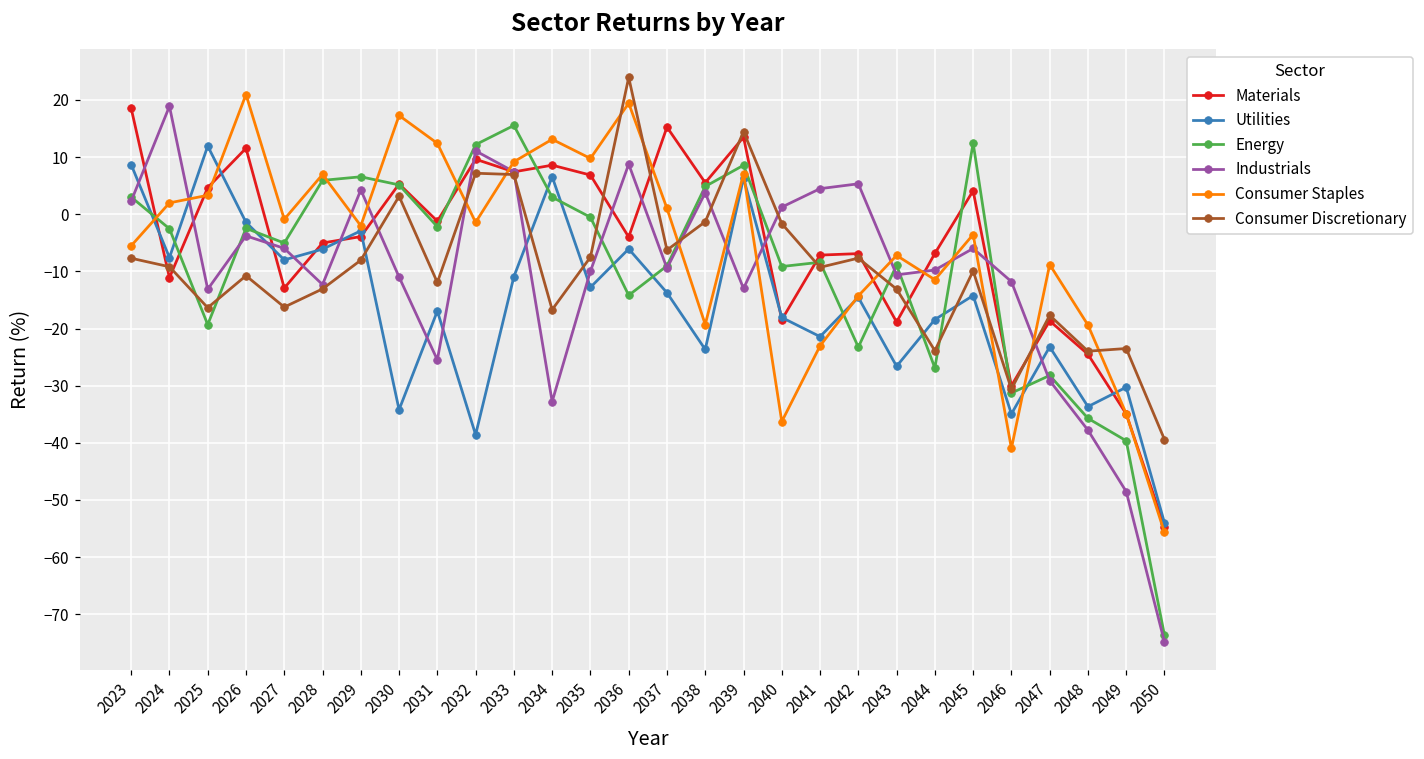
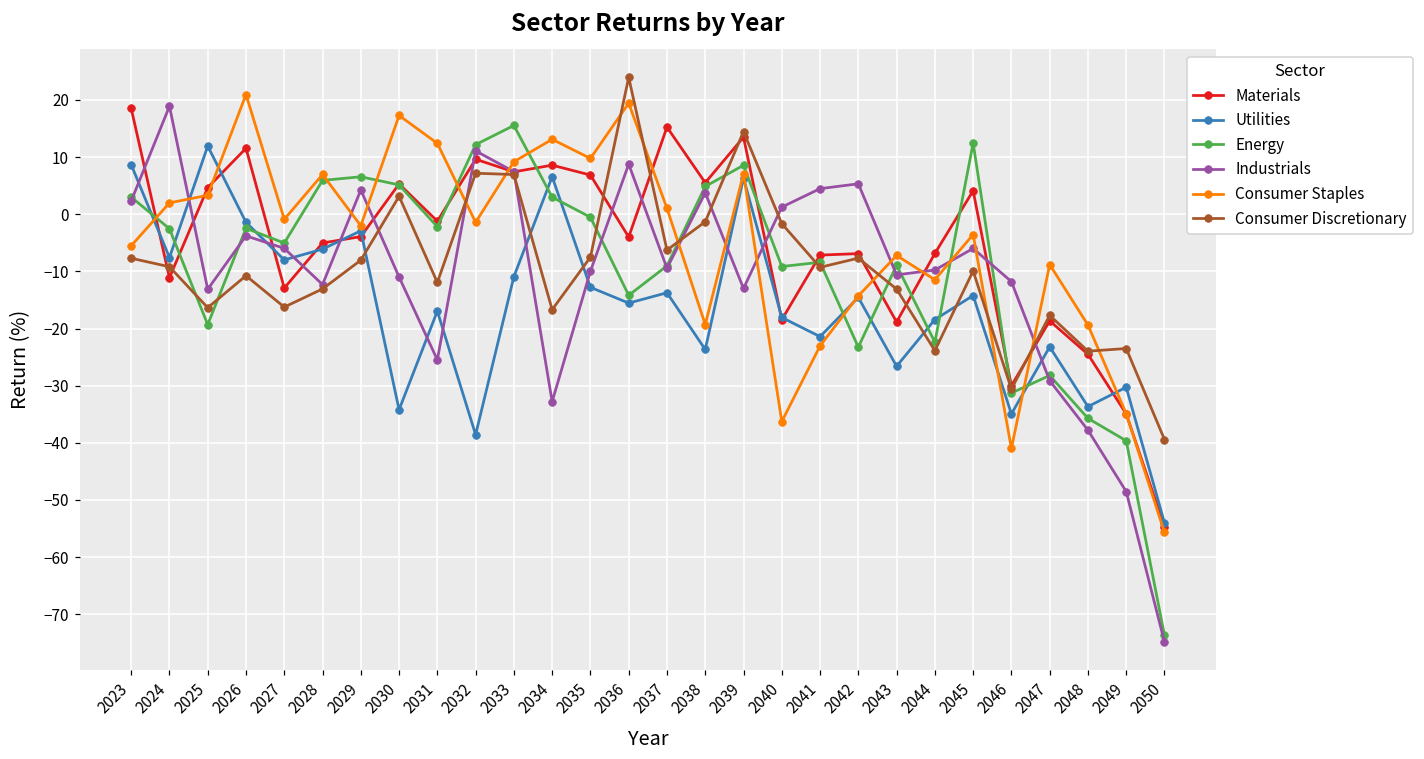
  {
    "Materials": {
      "2023": 19,
      "2024": -11,
      "2025": 5,
      "2026": 12,
      "2027": -13,
      "2028": -5,
      "2029": -4,
      "2031": -1,
      "2032": 10,
      "2034": 9,
      "2035": 7,
      "2036": -4,
      "2037": 15,
      "2038": 6,
      "2039": 13,
      "2041": -7,
      "2042": -7,
      "2043": -19,
      "2044": -7,
      "2045": 4,
      "2046": -30,
      "2047": -19,
      "2048": -25,
      "2050": -55
    },
    "Utilities": {
      "2023": 9,
      "2024": -8,
      "2025": 12,
      "2026": -1,
      "2027": -8,
      "2028": -6,
      "2029": -3,
      "2030": -34,
      "2031": -17,
      "2032": -39,
      "2033": -11,
      "2034": 7,
      "2035": -13,
-     "2036": -6,
+     "2036": -16,
      "2037": -14,
      "2038": -24,
      "2039": 6,
      "2041": -21,
      "2043": -27,
      "2044": -18,
      "2045": -14,
      "2046": -35,
      "2047": -23,
      "2048": -34,
      "2049": -30,
      "2050": -54
    },
    "Energy": {
      "2023": 3,
      "2024": -3,
      "2025": -19,
      "2026": -2,
      "2027": -5,
      "2028": 6,
      "2029": 7,
      "2031": -2,
      "2032": 12,
      "2033": 16,
      "2034": 3,
      "2035": -1,
      "2036": -14,
      "2038": 5,
      "2039": 9,
      "2040": -9,
      "2041": -8,
      "2042": -23,
      "2043": -9,
-     "2044": -27,
+     "2044": -22,
      "2045": 12,
      "2046": -31,
      "2047": -28,
      "2048": -36,
      "2049": -40,
      "2050": -74
    },
    "Industrials": {
      "2023": 2,
      "2024": 19,
      "2025": -13,
      "2026": -4,
      "2027": -6,
      "2028": -12,
      "2029": 4,
      "2030": -11,
      "2031": -25,
      "2032": 11,
      "2034": -33,
      "2035": -10,
      "2036": 9,
      "2038": 4,
      "2039": -13,
      "2040": 1,
      "2041": 4,
      "2042": 5,
      "2043": -11,
      "2044": -10,
      "2045": -6,
      "2046": -12,
      "2047": -29,
      "2048": -38,
      "2049": -49,
      "2050": -75
    },
    "Consumer Staples": {
      "2023": -6,
      "2024": 2,
      "2025": 3,
      "2026": 21,
      "2027": -1,
      "2028": 7,
      "2029": -2,
      "2030": 17,
      "2031": 12,
      "2032": -1,
      "2033": 9,
      "2034": 13,
      "2035": 10,
      "2036": 19,
      "2037": 1,
      "2038": -19,
      "2039": 7,
      "2040": -36,
      "2041": -23,
      "2043": -7,
      "2044": -11,
      "2045": -4,
      "2046": -41,
      "2047": -9,
      "2048": -19,
      "2050": -56
    },
    "Consumer Discretionary": {
      "2023": -8,
      "2024": -9,
      "2025": -16,
      "2026": -11,
      "2027": -16,
      "2028": -13,
      "2029": -8,
      "2030": 3,
      "2031": -12,
      "2032": 7,
      "2034": -17,
      "2035": -8,
      "2036": 24,
      "2037": -6,
      "2038": -1,
      "2039": 14,
      "2040": -2,
      "2041": -9,
      "2042": -8,
      "2043": -13,
      "2044": -24,
      "2045": -10,
      "2046": -31,
      "2047": -18,
      "2048": -24,
      "2049": -24,
      "2050": -39
    }
  }
